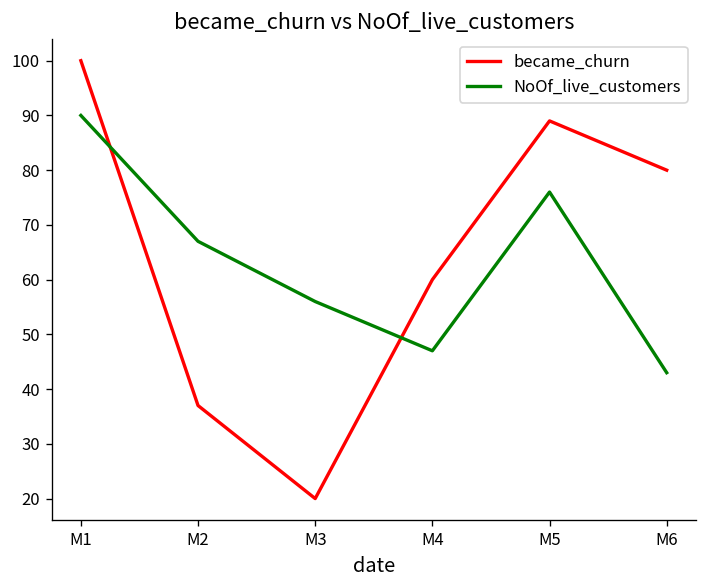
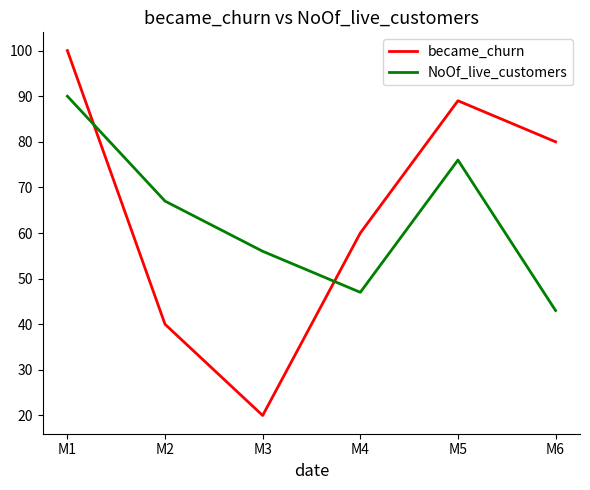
  {
    "became_churn": {
      "M1": 100,
-     "M2": 37,
+     "M2": 40,
      "M3": 20,
      "M4": 60,
      "M5": 89,
      "M6": 80
    },
    "NoOf_live_customers": {
      "M1": 90,
      "M2": 67,
      "M3": 56,
      "M4": 47,
      "M5": 76,
      "M6": 43
    }
  }
